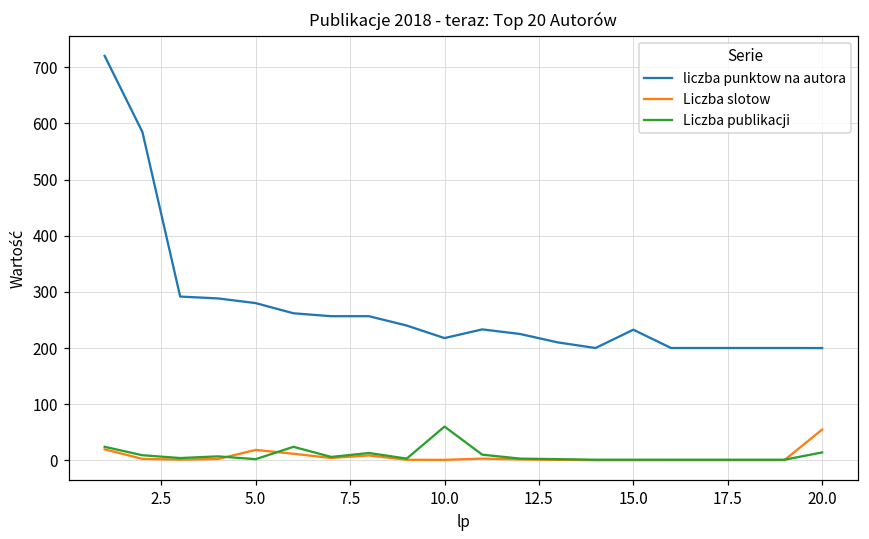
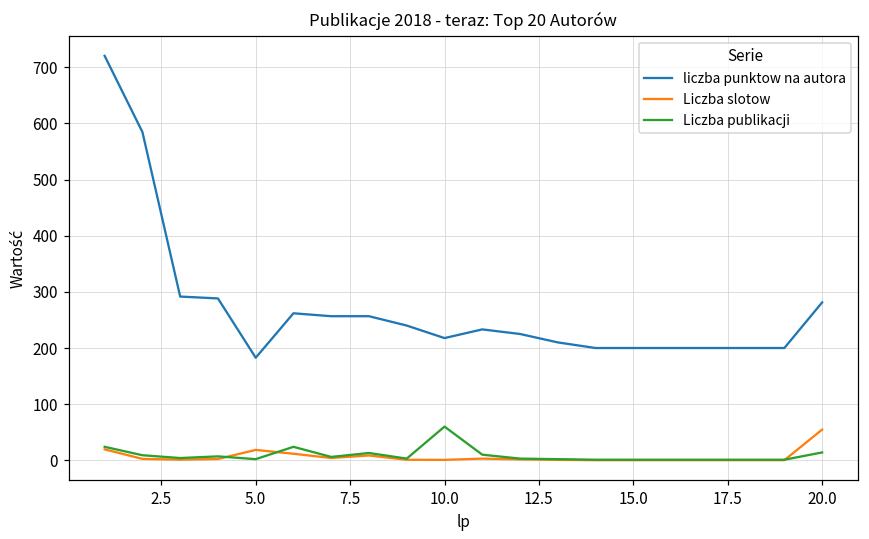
  {
    "liczba punktow na autora": {
-     "5.0": 280,
+     "5.0": 180,
      "10.0": 220,
-     "15.0": 230,
-     "20.0": 200
+     "15.0": 200,
+     "20.0": 280
    },
    "Liczba slotow": {
      "5.0": 20,
      "10.0": 0,
      "20.0": 50
    },
    "Liczba publikacji": {
      "5.0": 0,
      "10.0": 60,
      "20.0": 10
    }
  }
